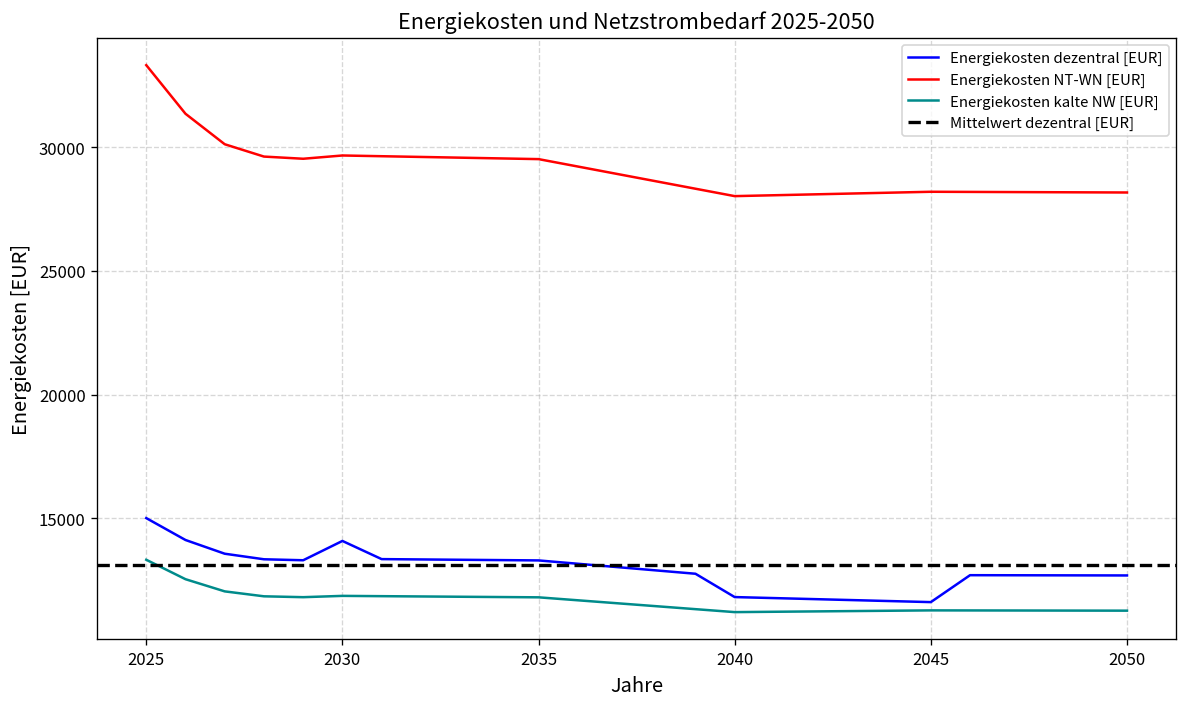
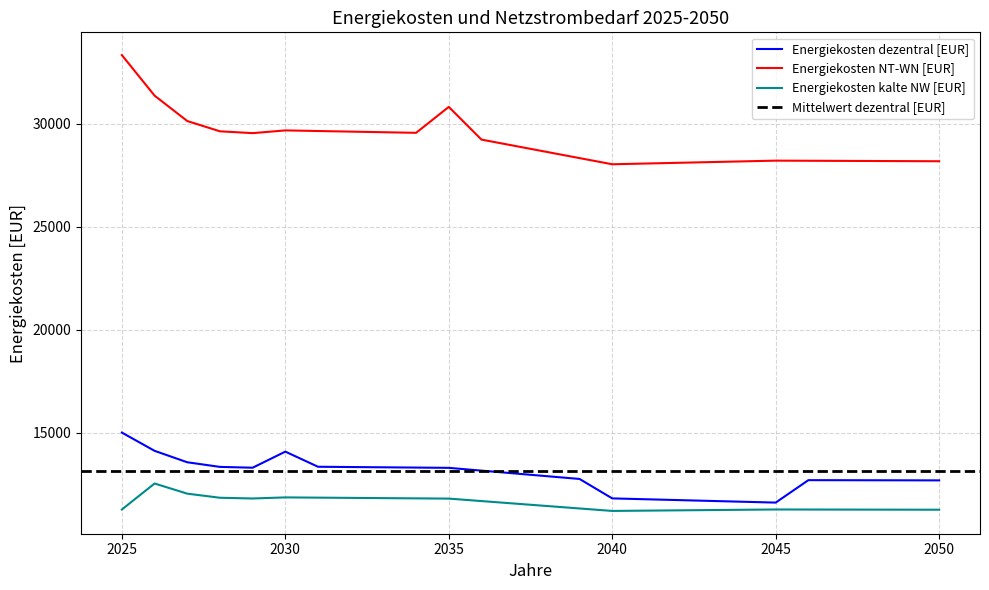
  {
    "Energiekosten dezentral [EUR]": {
      "2025": 15000,
      "2030": 14100,
      "2035": 13300,
      "2040": 11800,
      "2045": 11600,
      "2050": 12700
    },
    "Energiekosten NT-WN [EUR]": {
      "2025": 33300,
      "2030": 29700,
-     "2035": 29500,
+     "2035": 30800,
      "2040": 28000,
      "2045": 28200,
      "2050": 28200
    },
    "Energiekosten kalte NW [EUR]": {
-     "2025": 13300,
+     "2025": 11300,
      "2030": 11900,
      "2035": 11800,
      "2040": 11200,
      "2045": 11300,
      "2050": 11300
    }
  }
